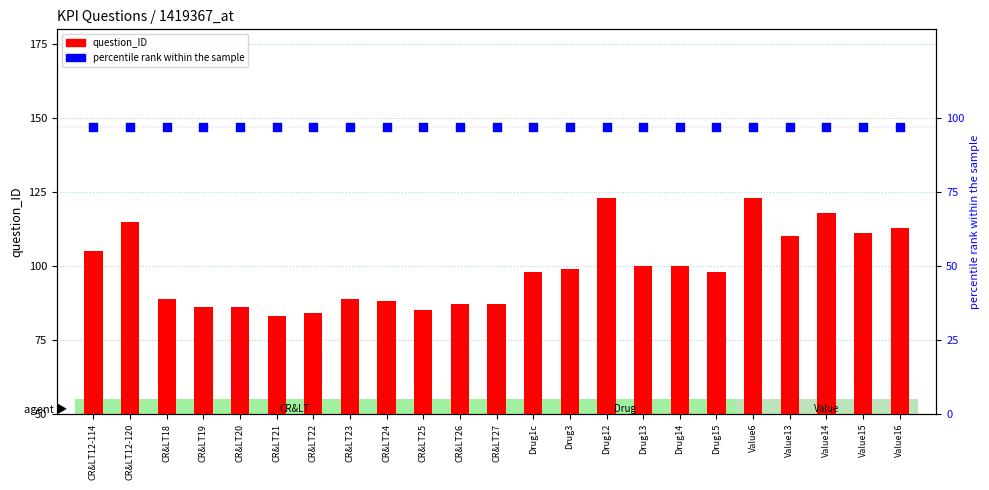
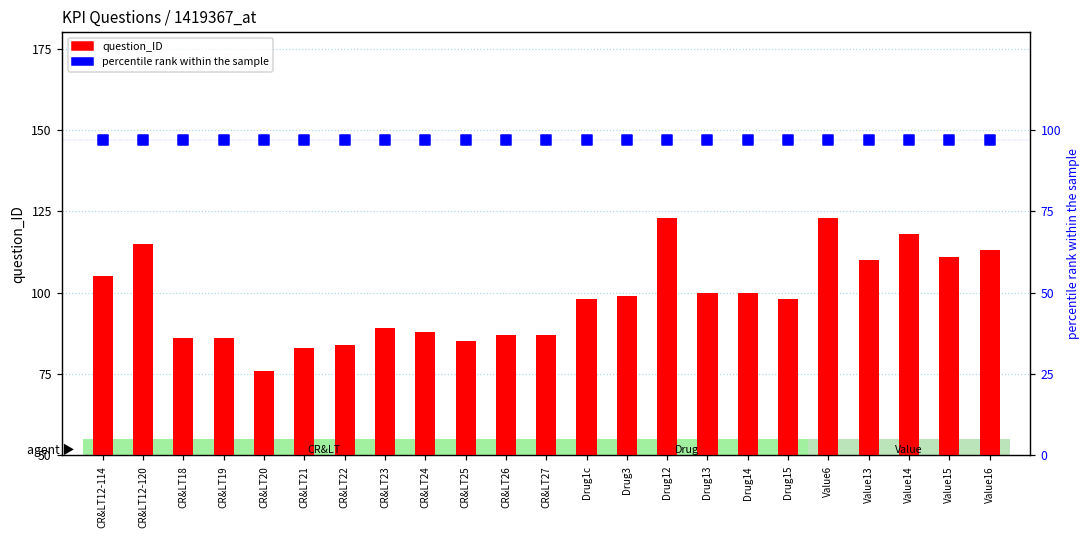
  {
    "question_ID": {
      "CR&LT12-114": 105,
      "CR&LT12-120": 115,
-     "CR&LT18": 89,
+     "CR&LT18": 86,
      "CR&LT19": 86,
-     "CR&LT20": 86,
+     "CR&LT20": 76,
      "CR&LT21": 83,
      "CR&LT22": 84,
      "CR&LT23": 89,
      "CR&LT24": 88,
      "CR&LT25": 85,
      "CR&LT26": 87,
      "CR&LT27": 87,
      "Drug1c": 98,
      "Drug3": 99,
      "Drug12": 123,
      "Drug13": 100,
      "Drug14": 100,
      "Drug15": 98,
      "Value6": 123,
      "Value13": 110,
      "Value14": 118,
      "Value15": 111,
      "Value16": 113
    }
  }
